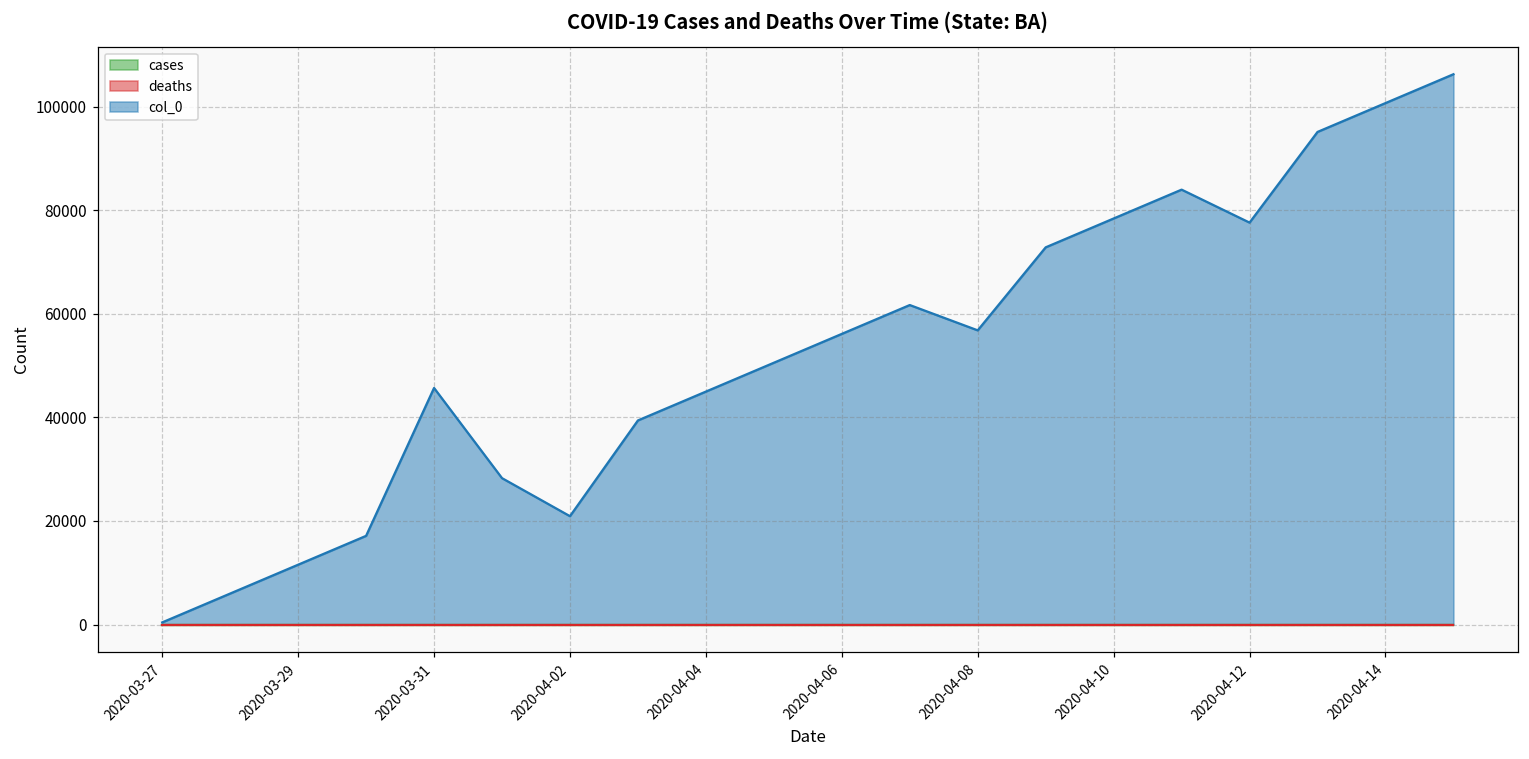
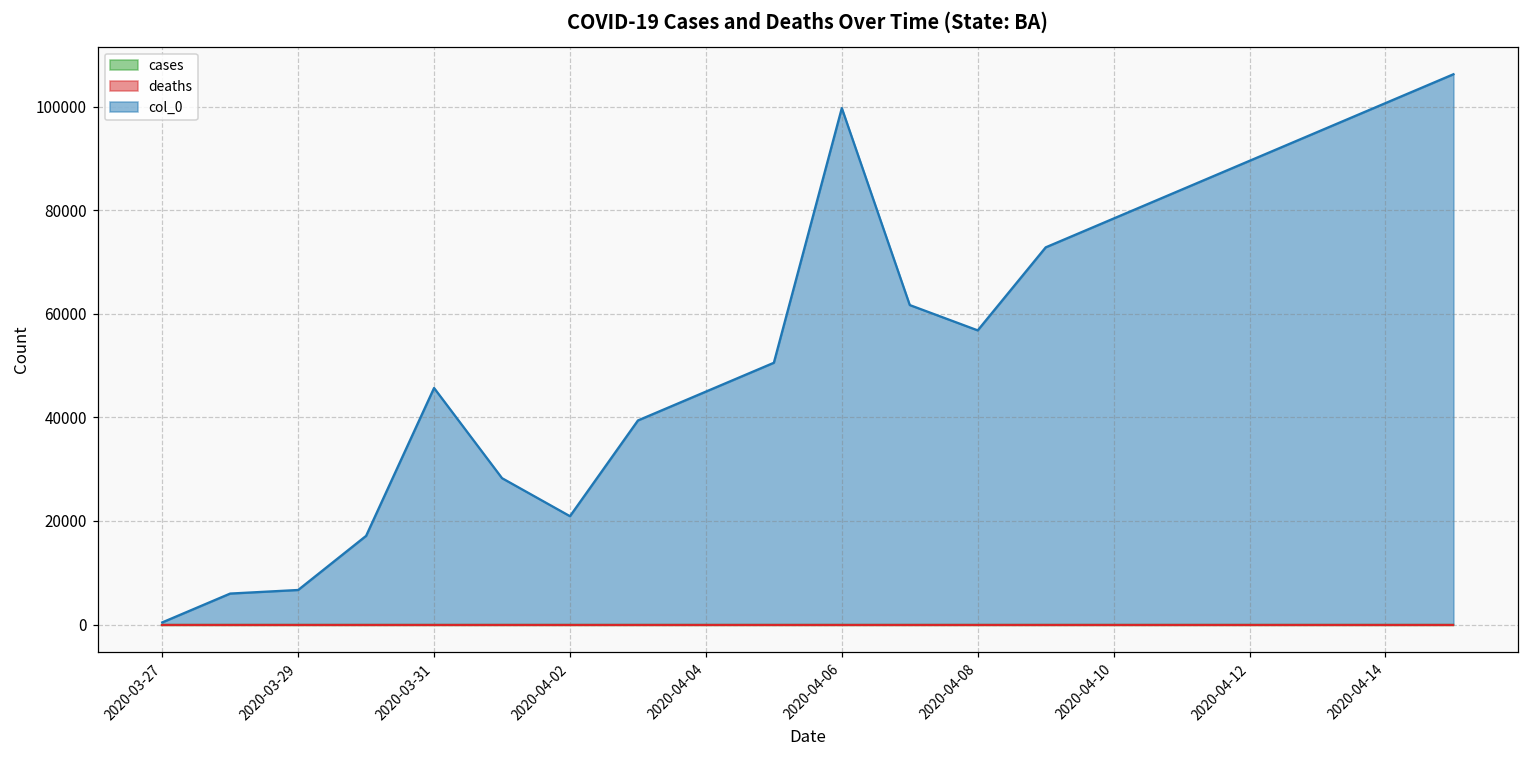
  {
    "deaths": {
      "2020-03-29": 0,
      "2020-03-31": 0,
      "2020-04-02": 0,
      "2020-04-04": 0,
      "2020-04-06": 0,
      "2020-04-08": 0,
      "2020-04-10": 0,
      "2020-04-12": 0,
      "2020-04-14": 0
    },
    "col_0": {
-     "2020-03-29": 12000,
+     "2020-03-29": 7000,
      "2020-03-31": 46000,
      "2020-04-02": 21000,
      "2020-04-04": 45000,
-     "2020-04-06": 56000,
+     "2020-04-06": 100000,
      "2020-04-08": 57000,
      "2020-04-10": 78000,
-     "2020-04-12": 78000,
+     "2020-04-12": 90000,
      "2020-04-14": 101000
    }
  }
